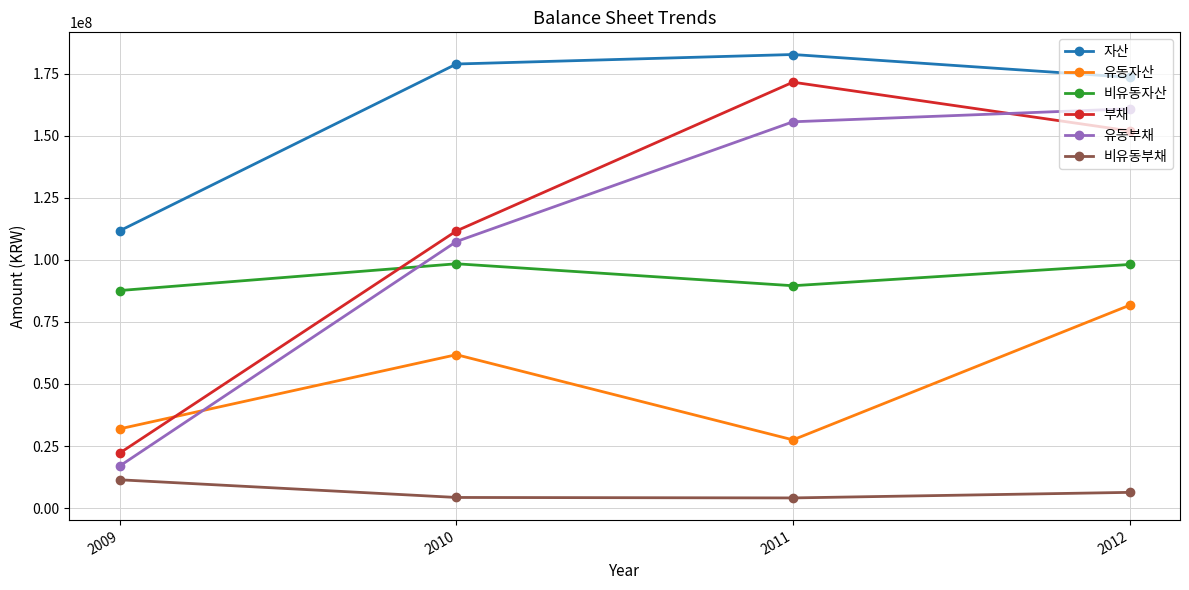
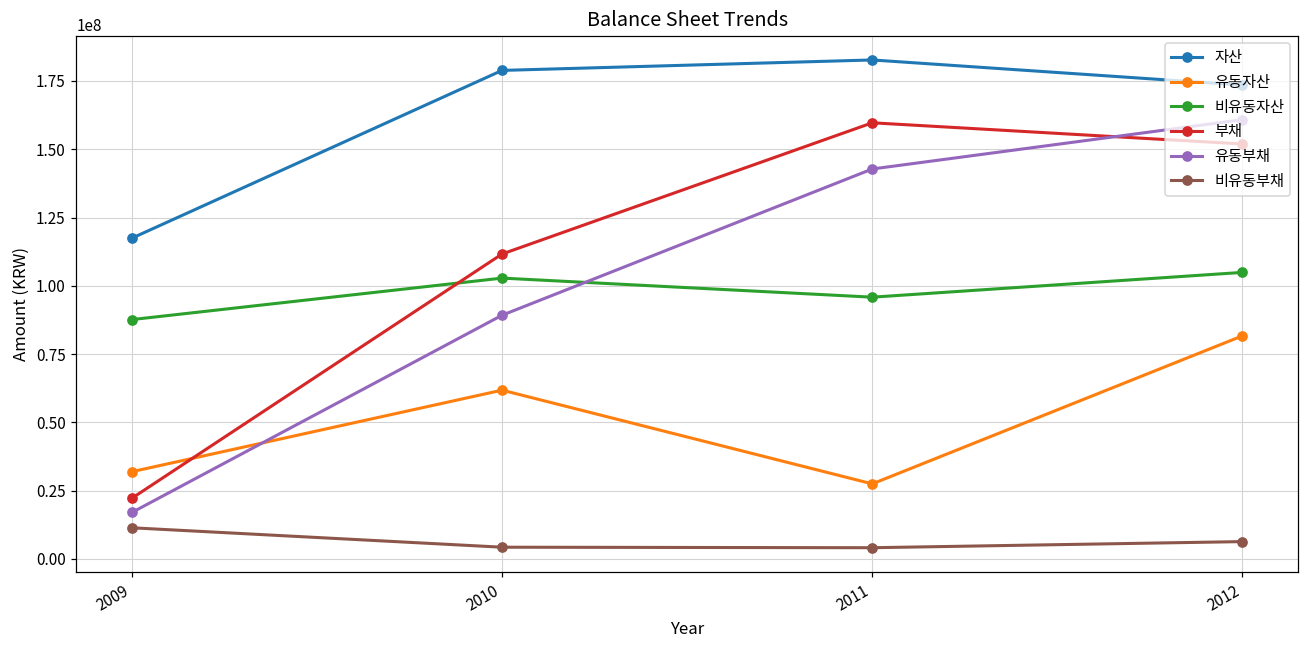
  {
    "자산": {
-     "2009": 112000000,
+     "2009": 117000000,
      "2010": 179000000,
      "2011": 183000000
    },
    "유동자산": {
      "2009": 32000000,
      "2010": 62000000,
      "2011": 27000000,
      "2012": 82000000
    },
    "비유동자산": {
      "2009": 88000000,
-     "2010": 98000000,
-     "2011": 90000000,
-     "2012": 98000000
+     "2010": 103000000,
+     "2011": 96000000,
+     "2012": 105000000
    },
    "부채": {
      "2009": 22000000,
      "2010": 112000000,
-     "2011": 172000000
+     "2011": 160000000
    },
    "유동부채": {
      "2009": 17000000,
-     "2010": 107000000,
-     "2011": 156000000
+     "2010": 89000000,
+     "2011": 143000000
    },
    "비유동부채": {
      "2009": 11000000,
      "2010": 4000000,
      "2011": 4000000,
      "2012": 6000000
    }
  }
